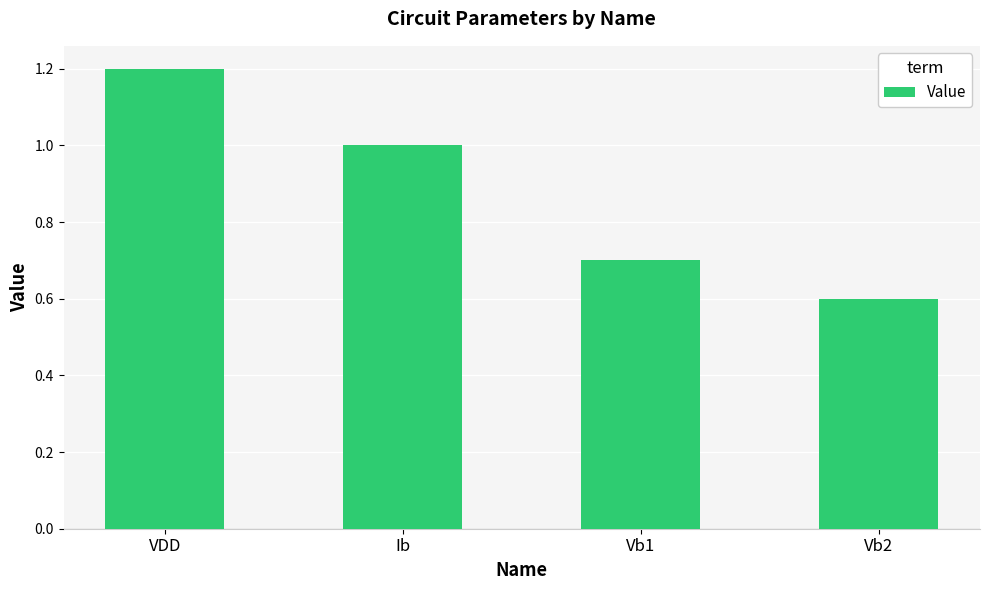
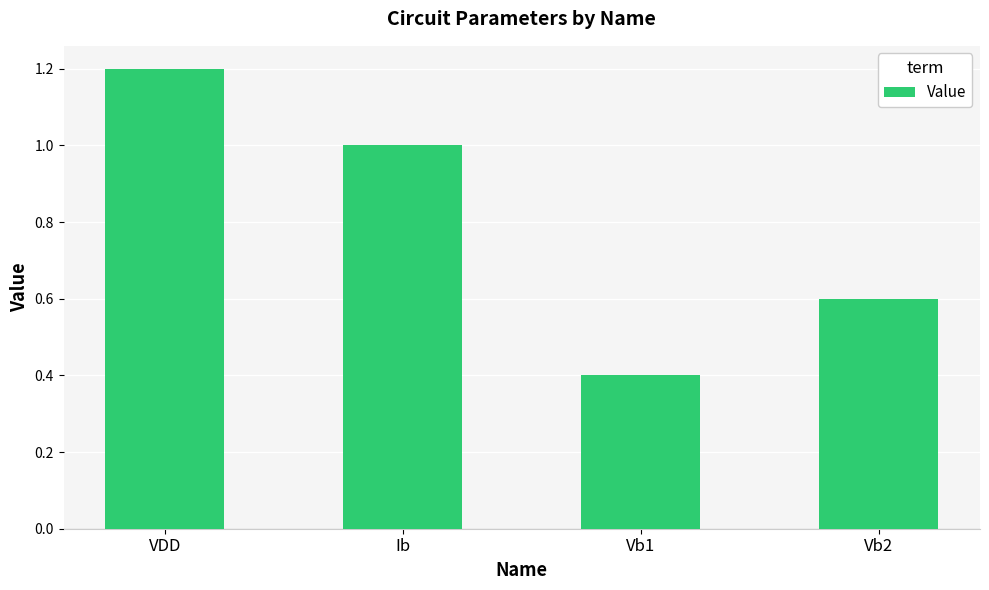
  {
    "VDD": 1.2,
    "Ib": 1.0,
-   "Vb1": 0.7,
+   "Vb1": 0.4,
    "Vb2": 0.6
  }
